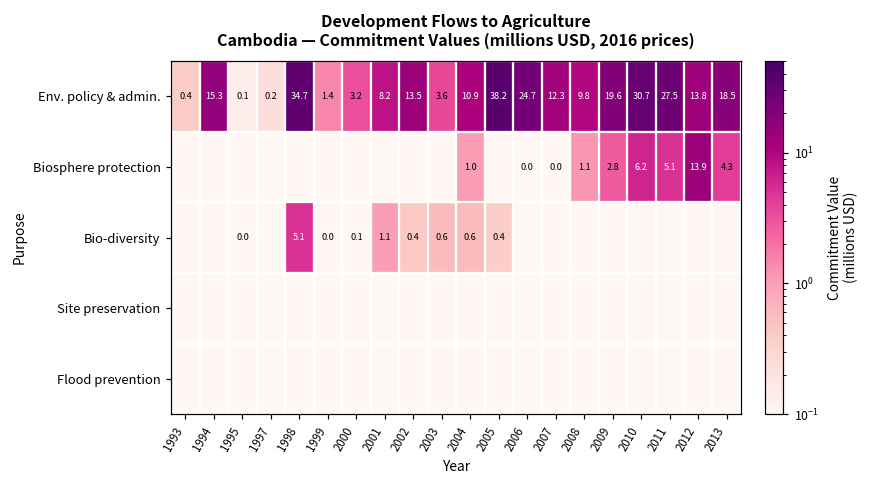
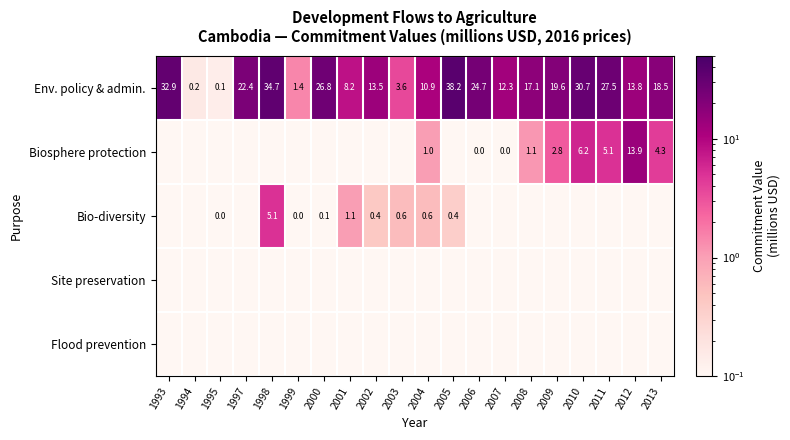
  {
    "Env. policy & admin.": {
-     "1993": 0.4,
-     "1994": 15.3,
+     "1993": 32.9,
+     "1994": 0.2,
      "1995": 0.1,
-     "1997": 0.2,
+     "1997": 22.4,
      "1998": 34.7,
      "1999": 1.4,
-     "2000": 3.2,
+     "2000": 26.8,
      "2001": 8.2,
      "2002": 13.5,
      "2003": 3.6,
      "2004": 10.9,
      "2005": 38.2,
      "2006": 24.7,
      "2007": 12.3,
-     "2008": 9.8,
+     "2008": 17.1,
      "2009": 19.6,
      "2010": 30.7,
      "2011": 27.5,
      "2012": 13.8,
      "2013": 18.5
    },
    "Biosphere protection": {
      "2004": 1.0,
      "2006": 0.0,
      "2007": 0.0,
      "2008": 1.1,
      "2009": 2.8,
      "2010": 6.2,
      "2011": 5.1,
      "2012": 13.9,
      "2013": 4.3
    },
    "Bio-diversity": {
      "1995": 0.0,
      "1998": 5.1,
      "1999": 0.0,
      "2000": 0.1,
      "2001": 1.1,
      "2002": 0.4,
      "2003": 0.6,
      "2004": 0.6,
      "2005": 0.4
    }
  }
